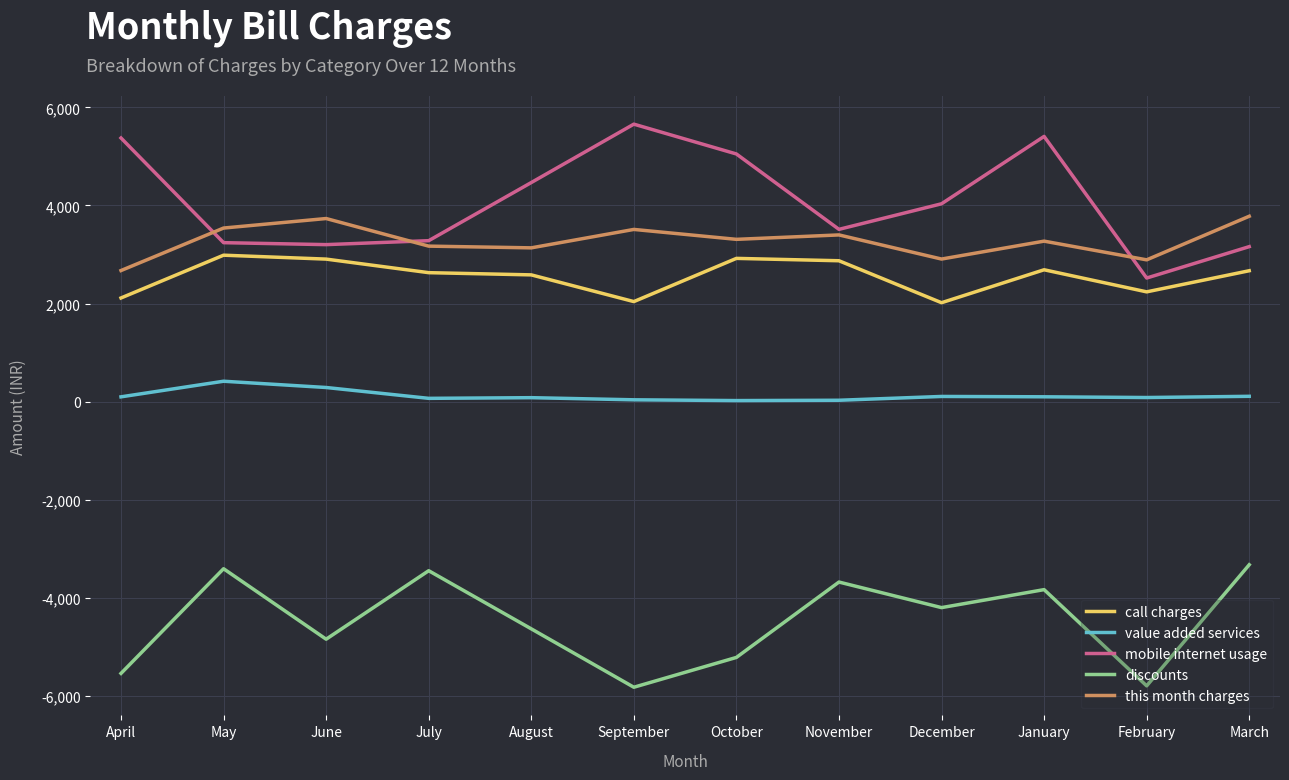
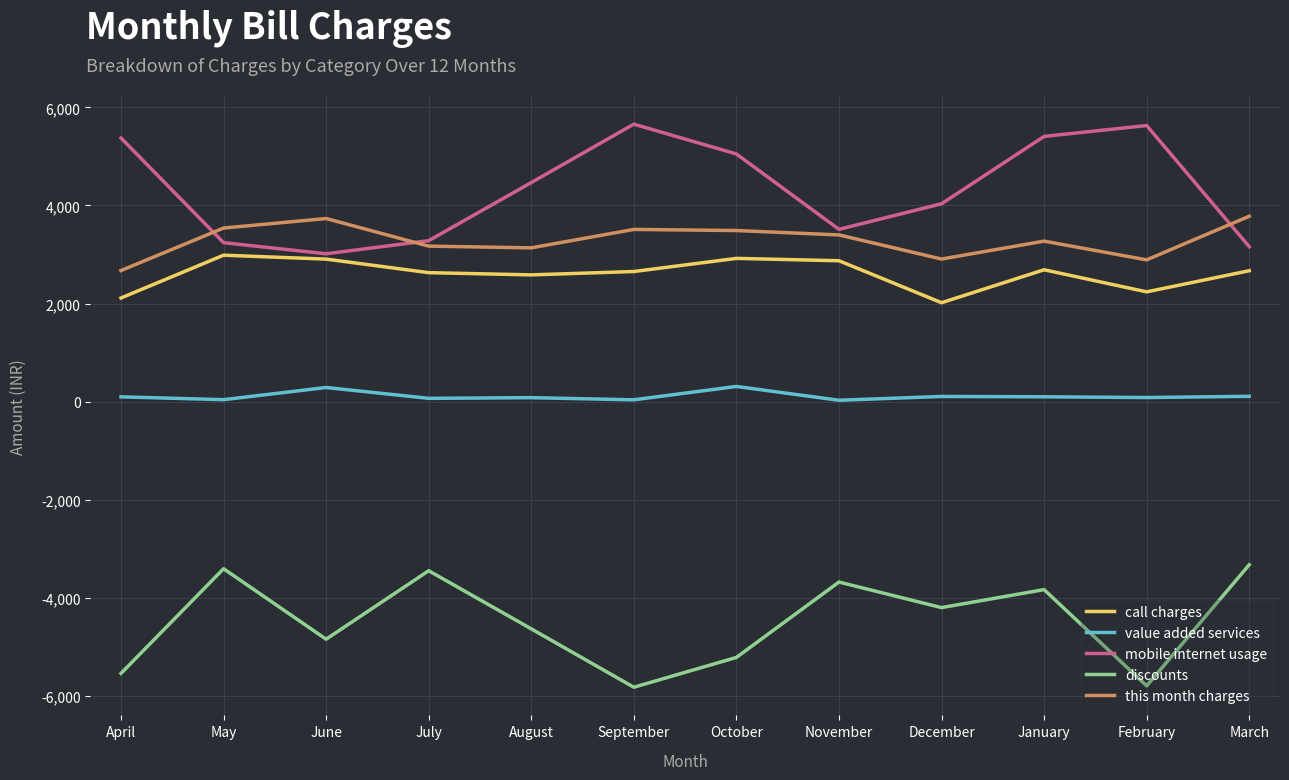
  {
    "call charges": {
      "April": "2,100",
      "May": "3,000",
      "June": "2,900",
      "July": "2,600",
      "August": "2,600",
-     "September": "2,000",
+     "September": "2,700",
      "October": "2,900",
      "November": "2,900",
      "December": "2,000",
      "January": "2,700",
      "February": "2,200",
      "March": "2,700"
    },
    "value added services": {
      "April": "100",
-     "May": "400",
+     "May": "0",
      "June": "300",
      "July": "100",
      "August": "100",
      "September": "0",
-     "October": "0",
+     "October": "300",
      "November": "0",
      "December": "100",
      "January": "100",
      "February": "100",
      "March": "100"
    },
    "mobile internet usage": {
      "April": "5,400",
      "May": "3,200",
-     "June": "3,200",
+     "June": "3,000",
      "July": "3,300",
      "August": "4,500",
      "September": "5,700",
      "October": "5,000",
      "November": "3,500",
      "December": "4,000",
      "January": "5,400",
-     "February": "2,500",
+     "February": "5,600",
      "March": "3,200"
    },
    "discounts": {
      "April": "-5,500",
      "May": "-3,400",
      "June": "-4,800",
      "July": "-3,400",
      "August": "-4,600",
      "September": "-5,800",
      "October": "-5,200",
      "November": "-3,700",
      "December": "-4,200",
      "January": "-3,800",
      "March": "-3,300"
    },
    "this month charges": {
      "April": "2,700",
      "May": "3,500",
      "June": "3,700",
      "July": "3,200",
      "August": "3,100",
      "September": "3,500",
-     "October": "3,300",
+     "October": "3,500",
      "November": "3,400",
      "December": "2,900",
      "January": "3,300",
      "February": "2,900",
      "March": "3,800"
    }
  }
